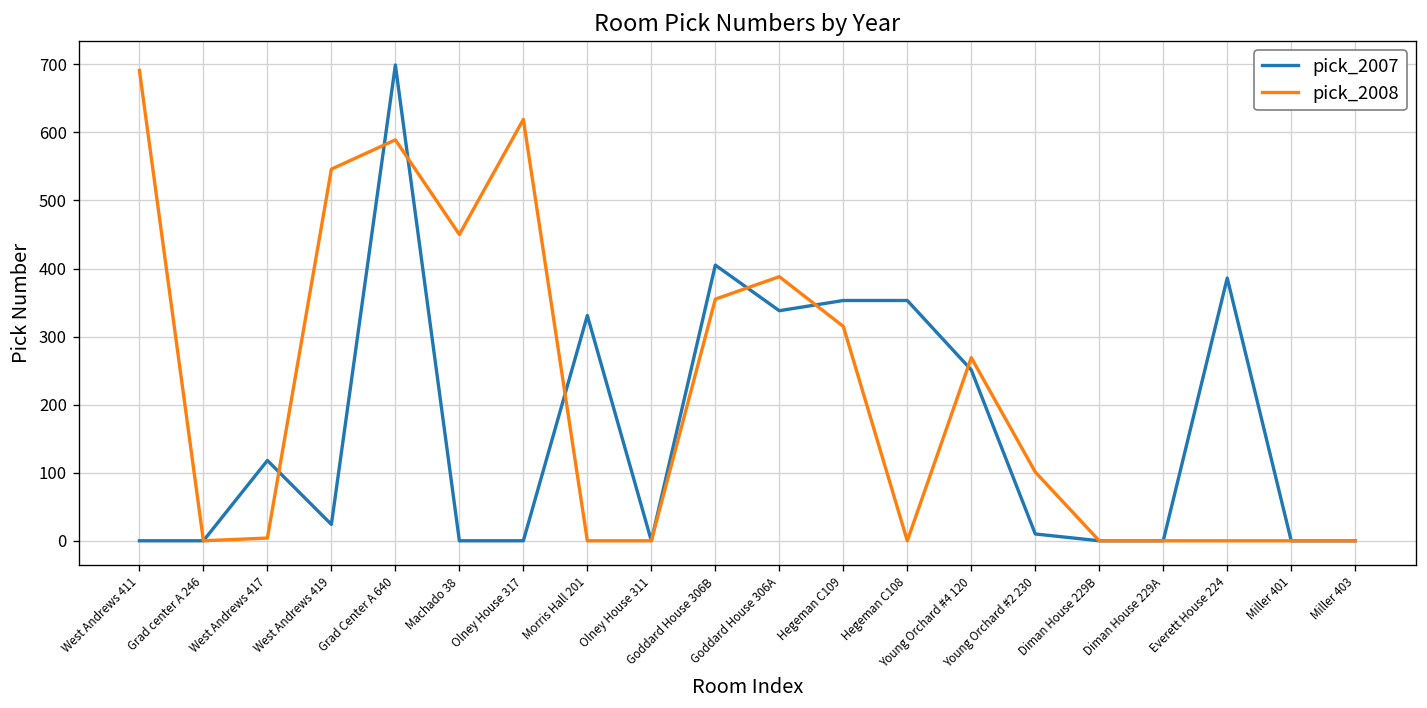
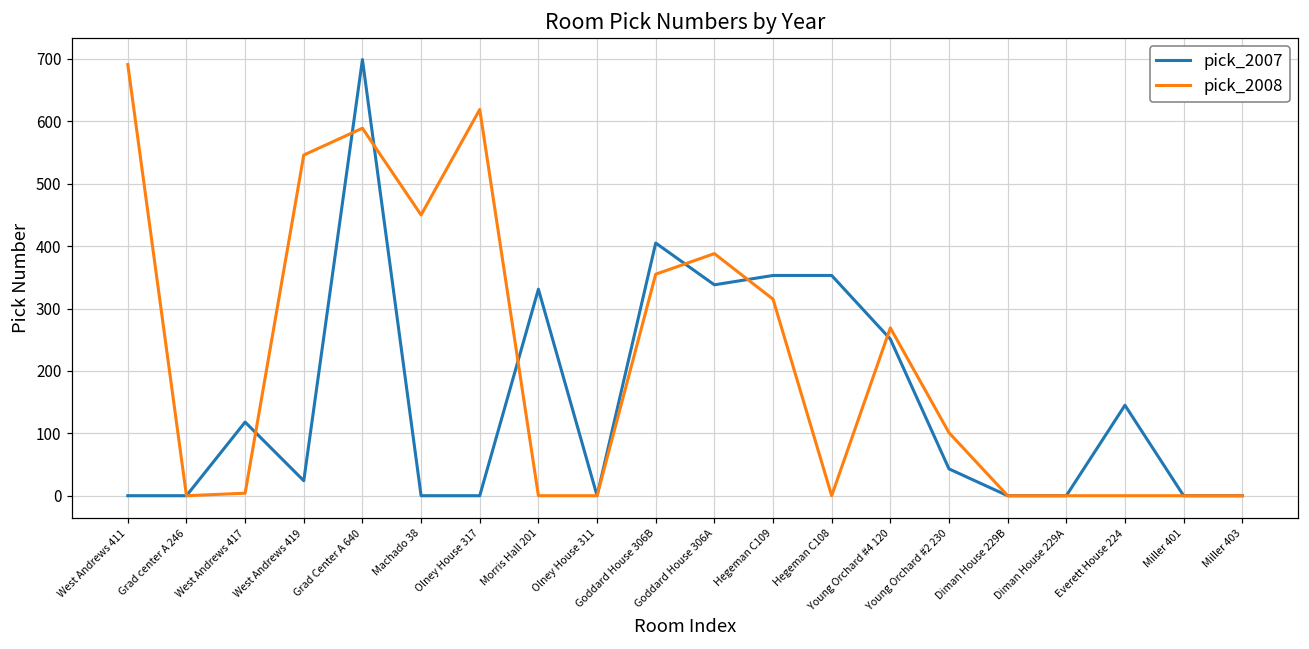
  {
    "pick_2007": {
      "West Andrews 411": 0,
      "West Andrews 417": 120,
      "West Andrews 419": 20,
      "Grad Center A 640": 700,
      "Machado 38": 0,
      "Olney House 317": 0,
      "Morris Hall 201": 330,
      "Goddard House 306B": 410,
      "Goddard House 306A": 340,
      "Hegeman C109": 350,
      "Hegeman C108": 350,
      "Young Orchard #4 120": 250,
-     "Young Orchard #2 230": 10,
-     "Everett House 224": 390
+     "Young Orchard #2 230": 40,
+     "Everett House 224": 150
    },
    "pick_2008": {
      "West Andrews 411": 690,
      "West Andrews 417": 0,
      "West Andrews 419": 550,
      "Grad Center A 640": 590,
      "Machado 38": 450,
      "Olney House 317": 620,
      "Morris Hall 201": 0,
      "Goddard House 306B": 360,
      "Goddard House 306A": 390,
      "Hegeman C109": 320,
      "Hegeman C108": 0,
      "Young Orchard #4 120": 270,
      "Young Orchard #2 230": 100,
      "Everett House 224": 0
    }
  }
